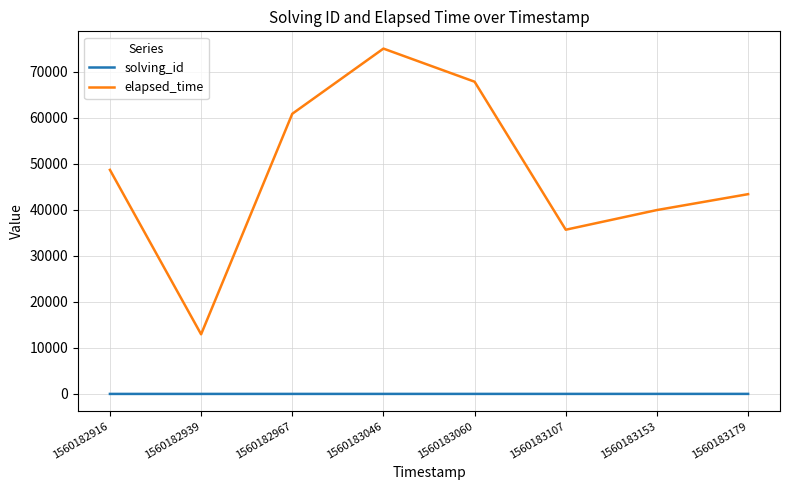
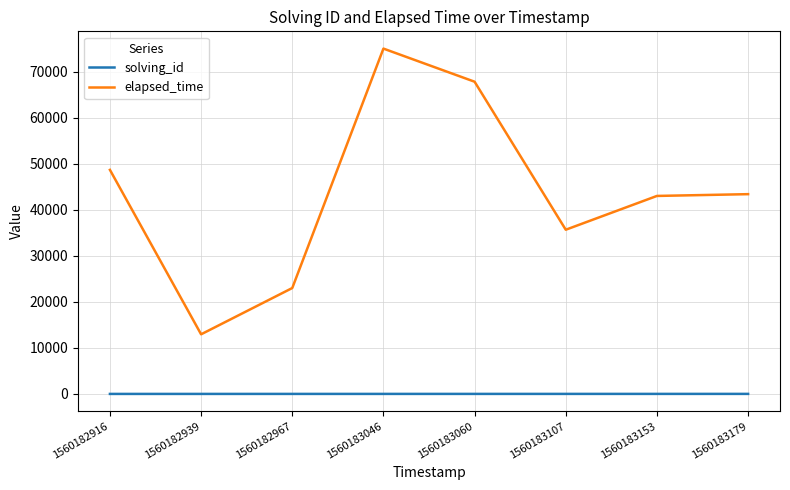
  {
    "solving_id": {
      "1560182916": 0,
      "1560182939": 0,
      "1560182967": 0,
      "1560183046": 0,
      "1560183060": 0,
      "1560183107": 0,
      "1560183153": 0,
      "1560183179": 0
    },
    "elapsed_time": {
      "1560182916": 49000,
      "1560182939": 13000,
-     "1560182967": 61000,
+     "1560182967": 23000,
      "1560183046": 75000,
      "1560183060": 68000,
      "1560183107": 36000,
-     "1560183153": 40000,
+     "1560183153": 43000,
      "1560183179": 43000
    }
  }
